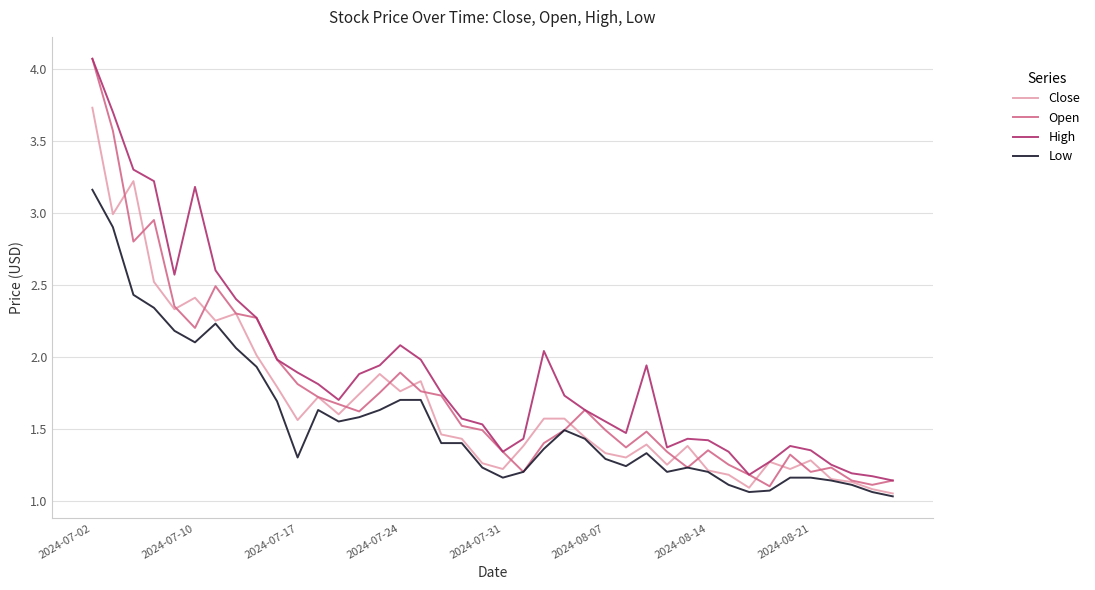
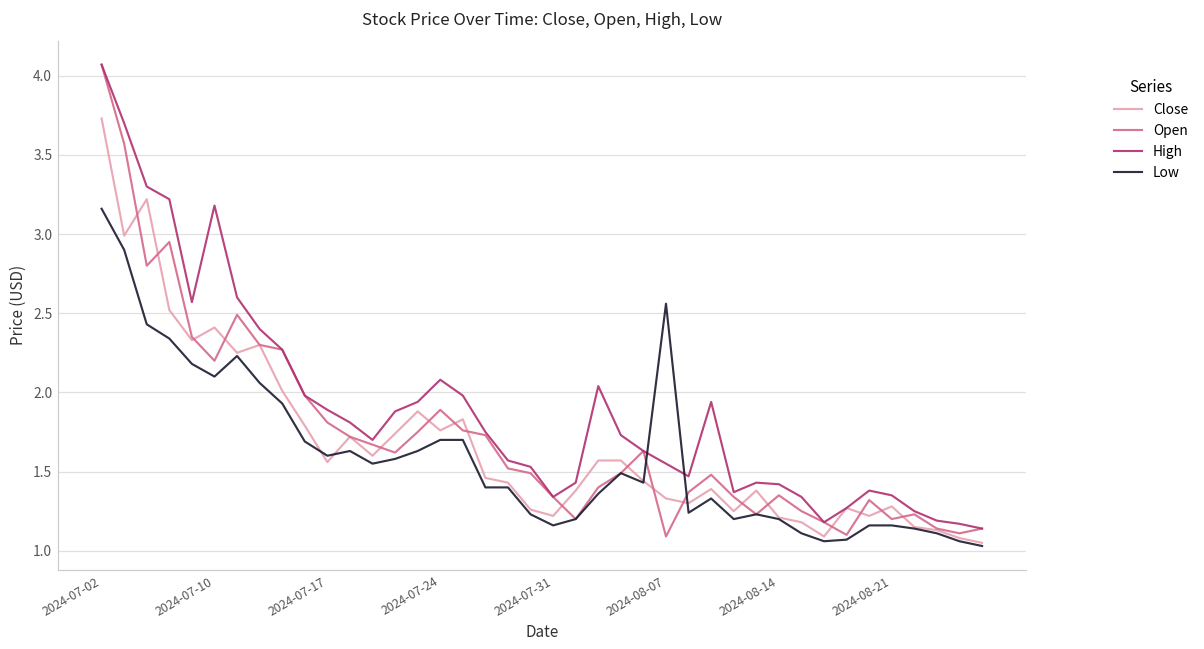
  {
    "Close": {
      "2024-07-02": 3.73,
      "2024-07-10": 2.41,
      "2024-07-17": 1.56,
      "2024-07-24": 1.76,
      "2024-07-31": 1.22,
      "2024-08-07": 1.33,
      "2024-08-21": 1.28
    },
    "Open": {
      "2024-07-10": 2.20,
      "2024-07-17": 1.81,
      "2024-07-24": 1.89,
-     "2024-08-07": 1.49,
+     "2024-08-07": 1.09,
      "2024-08-14": 1.35,
      "2024-08-21": 1.20
    },
    "High": {
      "2024-07-10": 3.18,
      "2024-07-17": 1.89,
      "2024-07-24": 2.08,
      "2024-08-07": 1.55,
      "2024-08-14": 1.42,
      "2024-08-21": 1.35
    },
    "Low": {
      "2024-07-02": 3.16,
      "2024-07-10": 2.10,
-     "2024-07-17": 1.3,
+     "2024-07-17": 1.6,
      "2024-07-24": 1.70,
      "2024-07-31": 1.16,
-     "2024-08-07": 1.29,
+     "2024-08-07": 2.56,
      "2024-08-21": 1.16
    }
  }
